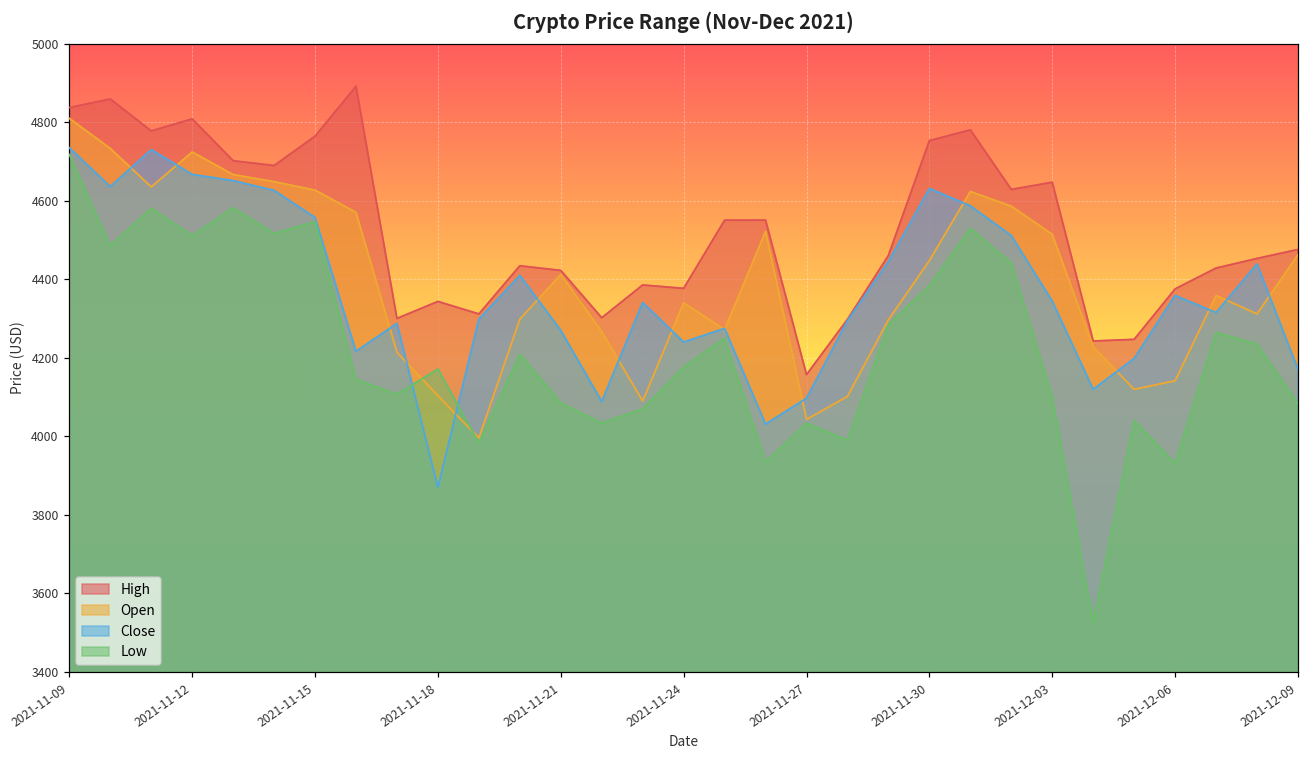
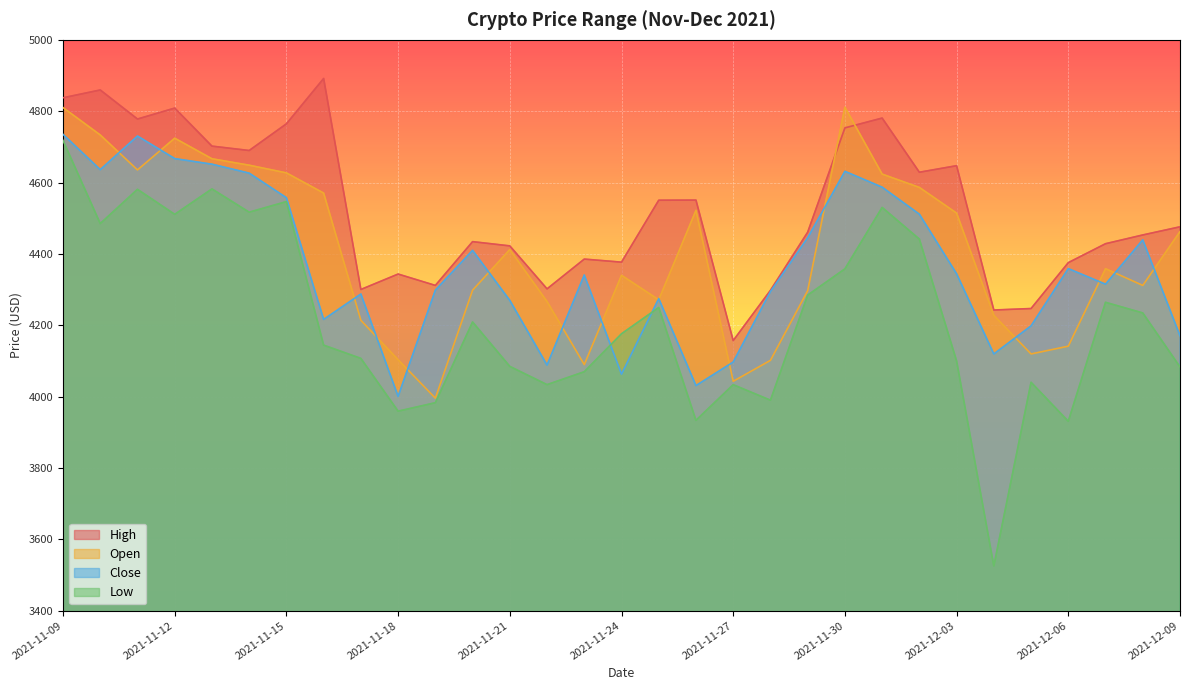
  {
    "High": {
      "2021-11-09": 4840,
      "2021-11-12": 4810,
      "2021-11-15": 4760,
      "2021-11-18": 4340,
      "2021-11-21": 4420,
      "2021-11-24": 4380,
      "2021-11-27": 4160,
      "2021-11-30": 4750,
      "2021-12-03": 4650,
      "2021-12-06": 4380,
      "2021-12-09": 4480
    },
    "Open": {
      "2021-11-09": 4810,
      "2021-11-12": 4720,
      "2021-11-15": 4630,
      "2021-11-18": 4100,
      "2021-11-21": 4410,
      "2021-11-24": 4340,
      "2021-11-27": 4040,
-     "2021-11-30": 4450,
+     "2021-11-30": 4810,
      "2021-12-03": 4510,
      "2021-12-06": 4140,
      "2021-12-09": 4460
    },
    "Close": {
      "2021-11-09": 4740,
      "2021-11-12": 4670,
      "2021-11-15": 4560,
-     "2021-11-18": 3870,
+     "2021-11-18": 4000,
      "2021-11-21": 4270,
-     "2021-11-24": 4240,
+     "2021-11-24": 4060,
      "2021-11-27": 4100,
      "2021-11-30": 4630,
      "2021-12-03": 4340,
      "2021-12-06": 4360,
      "2021-12-09": 4170
    },
    "Low": {
      "2021-11-09": 4720,
      "2021-11-12": 4510,
      "2021-11-15": 4550,
-     "2021-11-18": 4170,
+     "2021-11-18": 3960,
      "2021-11-21": 4080,
      "2021-11-24": 4180,
      "2021-11-27": 4030,
-     "2021-11-30": 4380,
+     "2021-11-30": 4360,
      "2021-12-03": 4100,
      "2021-12-06": 3930,
      "2021-12-09": 4080
    }
  }
